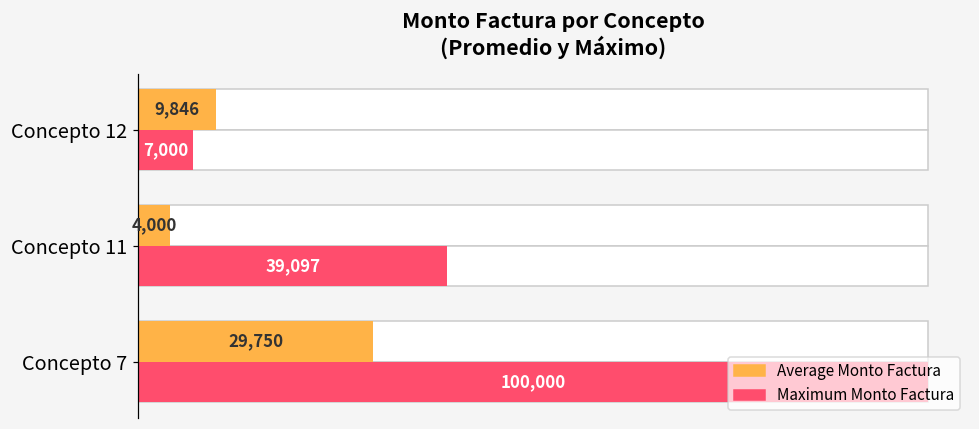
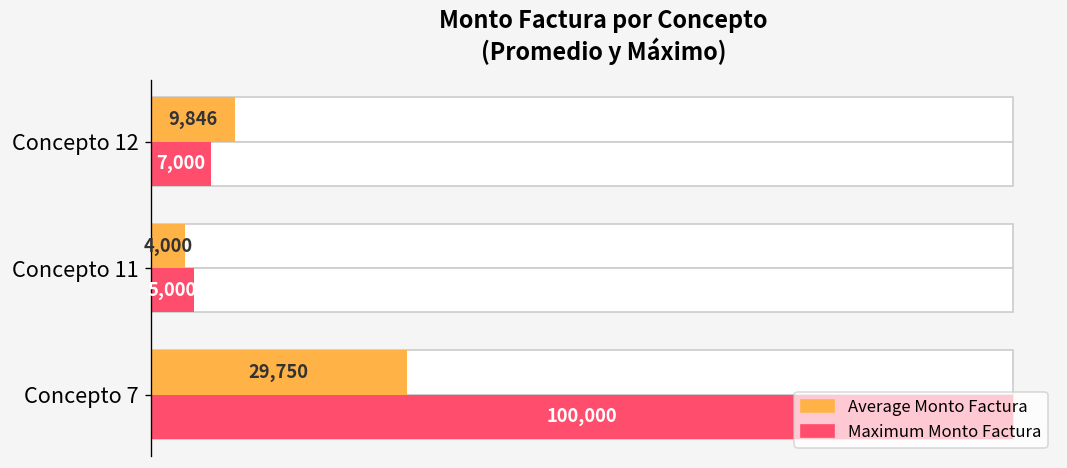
  {
    "Maximum Monto Factura": {
-     "Concepto 11": "39,097"
+     "Concepto 11": "5,000"
    }
  }
